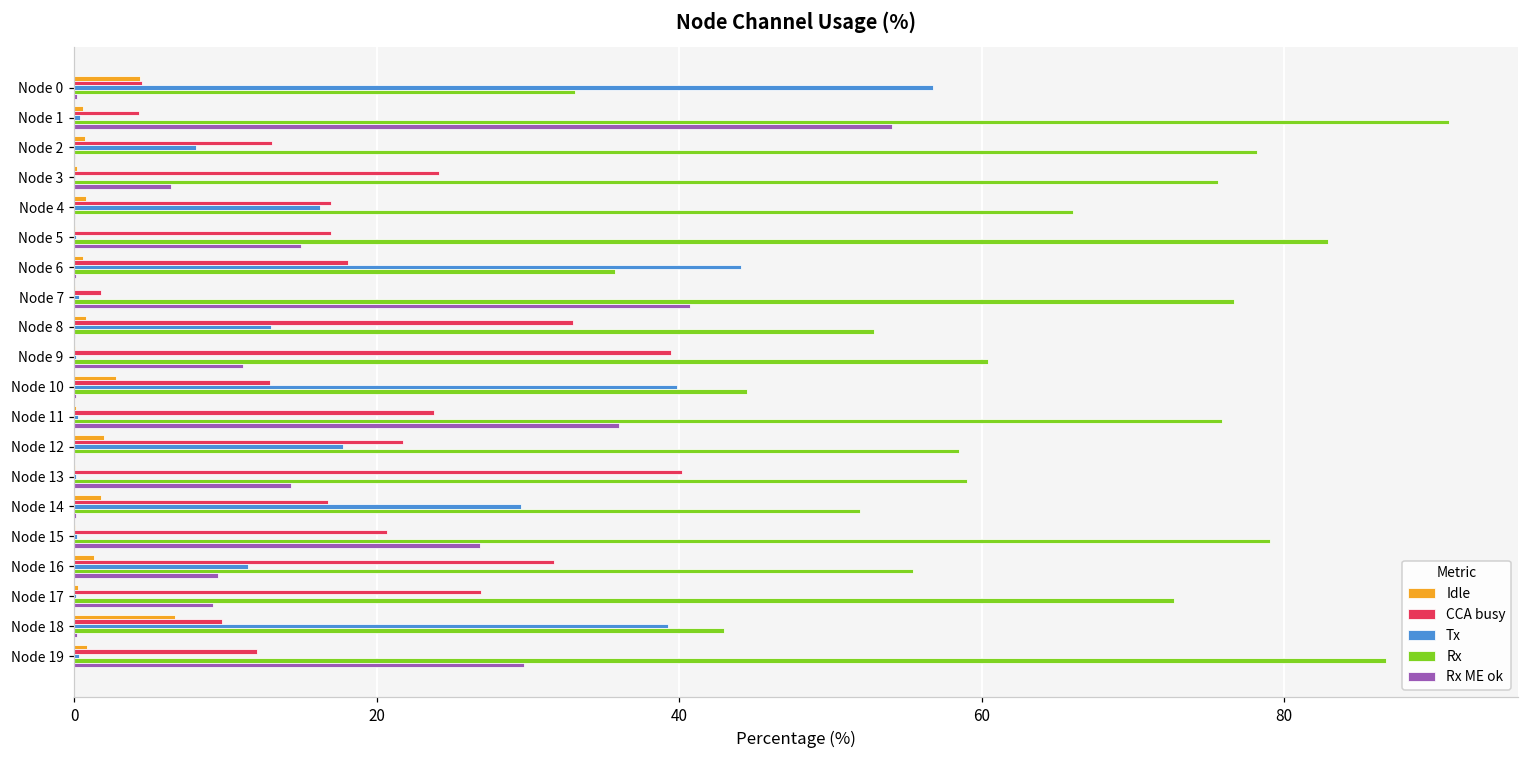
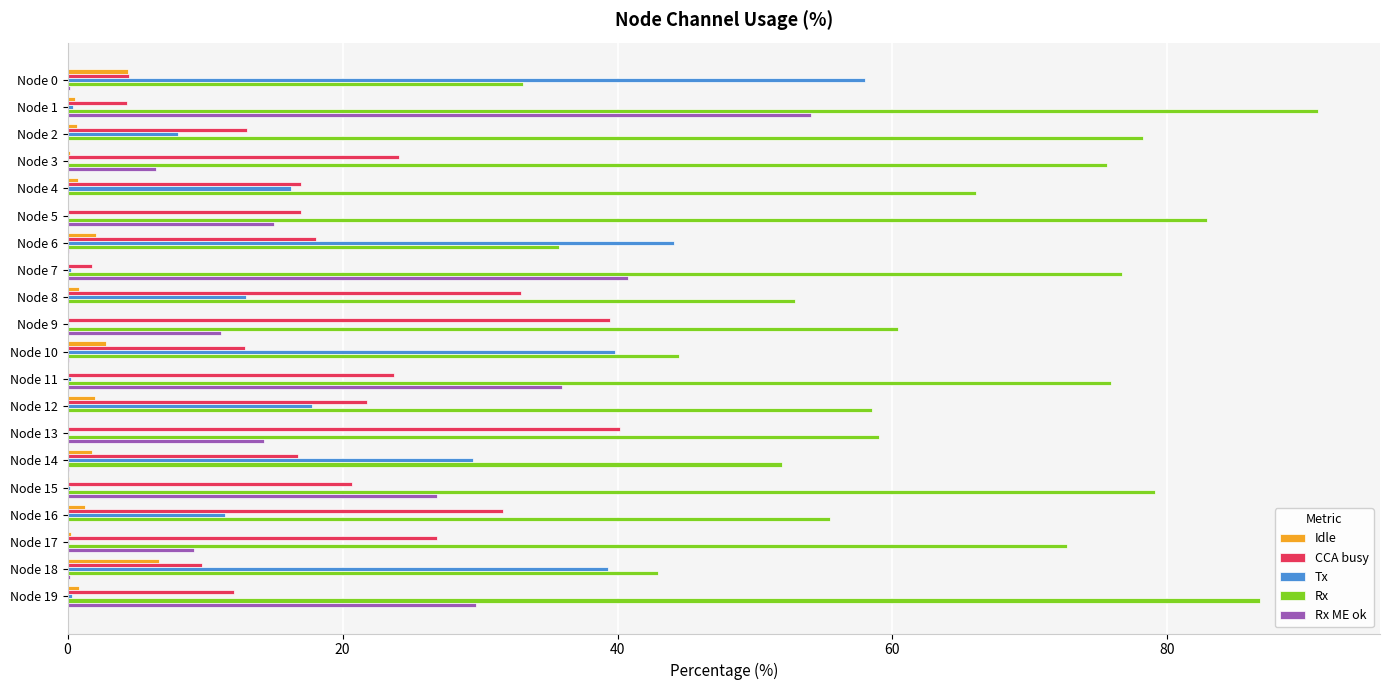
  {
    "Idle": {
      "Node 0": 4.4,
      "Node 1": 0.6,
      "Node 2": 0.7,
      "Node 3": 0.2,
      "Node 4": 0.7,
-     "Node 6": 0.5,
+     "Node 6": 2.1,
      "Node 8": 0.8,
      "Node 10": 2.8,
      "Node 12": 2.0,
      "Node 14": 1.8,
      "Node 16": 1.3,
      "Node 17": 0.2,
      "Node 18": 6.6,
      "Node 19": 0.9
    },
    "CCA busy": {
      "Node 0": 4.5,
      "Node 1": 4.3,
      "Node 2": 13.0,
      "Node 3": 24.1,
      "Node 4": 17.0,
      "Node 5": 17.0,
      "Node 6": 18.1,
      "Node 7": 1.7,
      "Node 8": 33.0,
      "Node 9": 39.5,
      "Node 10": 12.9,
      "Node 11": 23.8,
      "Node 12": 21.8,
      "Node 13": 40.2,
      "Node 14": 16.8,
      "Node 15": 20.7,
      "Node 16": 31.7,
      "Node 17": 26.9,
      "Node 18": 9.8,
      "Node 19": 12.1
    },
    "Tx": {
-     "Node 0": 56.8,
+     "Node 0": 58.0,
      "Node 1": 0.4,
      "Node 2": 8.0,
      "Node 4": 16.2,
      "Node 6": 44.1,
      "Node 7": 0.3,
      "Node 8": 13.0,
      "Node 10": 39.8,
      "Node 11": 0.3,
      "Node 12": 17.8,
      "Node 14": 29.5,
      "Node 15": 0.2,
      "Node 16": 11.5,
      "Node 18": 39.3,
      "Node 19": 0.3
    },
    "Rx": {
      "Node 0": 33.1,
      "Node 1": 90.9,
      "Node 2": 78.2,
      "Node 3": 75.6,
      "Node 4": 66.1,
      "Node 5": 82.9,
      "Node 6": 35.8,
      "Node 7": 76.7,
      "Node 8": 52.9,
      "Node 9": 60.4,
      "Node 10": 44.5,
      "Node 11": 75.9,
      "Node 12": 58.5,
      "Node 13": 59.0,
      "Node 14": 51.9,
      "Node 15": 79.1,
      "Node 16": 55.4,
      "Node 17": 72.7,
      "Node 18": 42.9,
      "Node 19": 86.7
    },
    "Rx ME ok": {
      "Node 1": 54.1,
      "Node 3": 6.4,
      "Node 5": 15.0,
      "Node 7": 40.7,
      "Node 9": 11.1,
      "Node 11": 36.0,
      "Node 13": 14.3,
      "Node 15": 26.8,
-     "Node 16": 9.5,
+     "Node 16": 0.0,
      "Node 17": 9.2,
      "Node 19": 29.7
    }
  }
